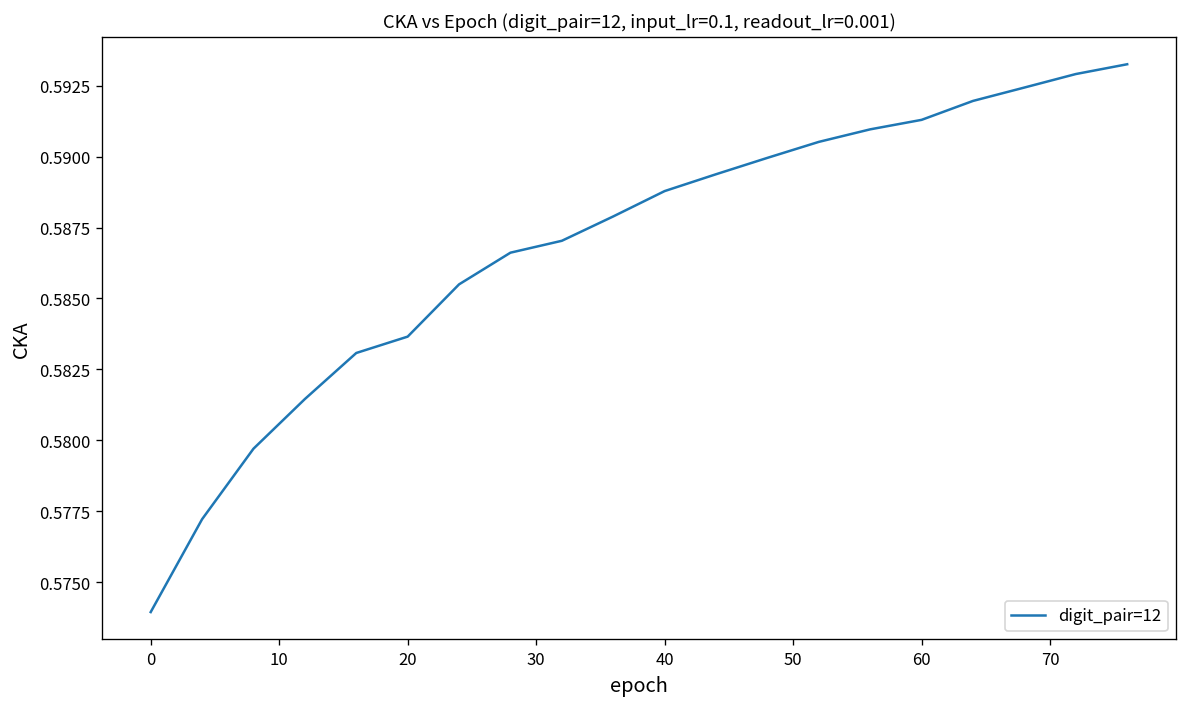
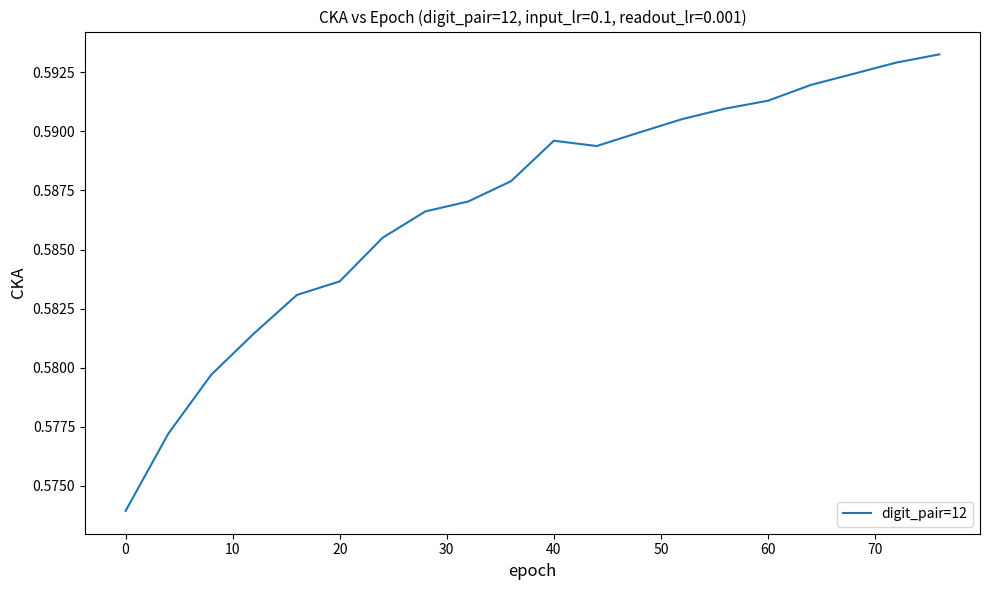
  {
    "0": 0.5739,
    "20": 0.5837,
-   "40": 0.5888,
+   "40": 0.5896,
    "60": 0.5913
  }
